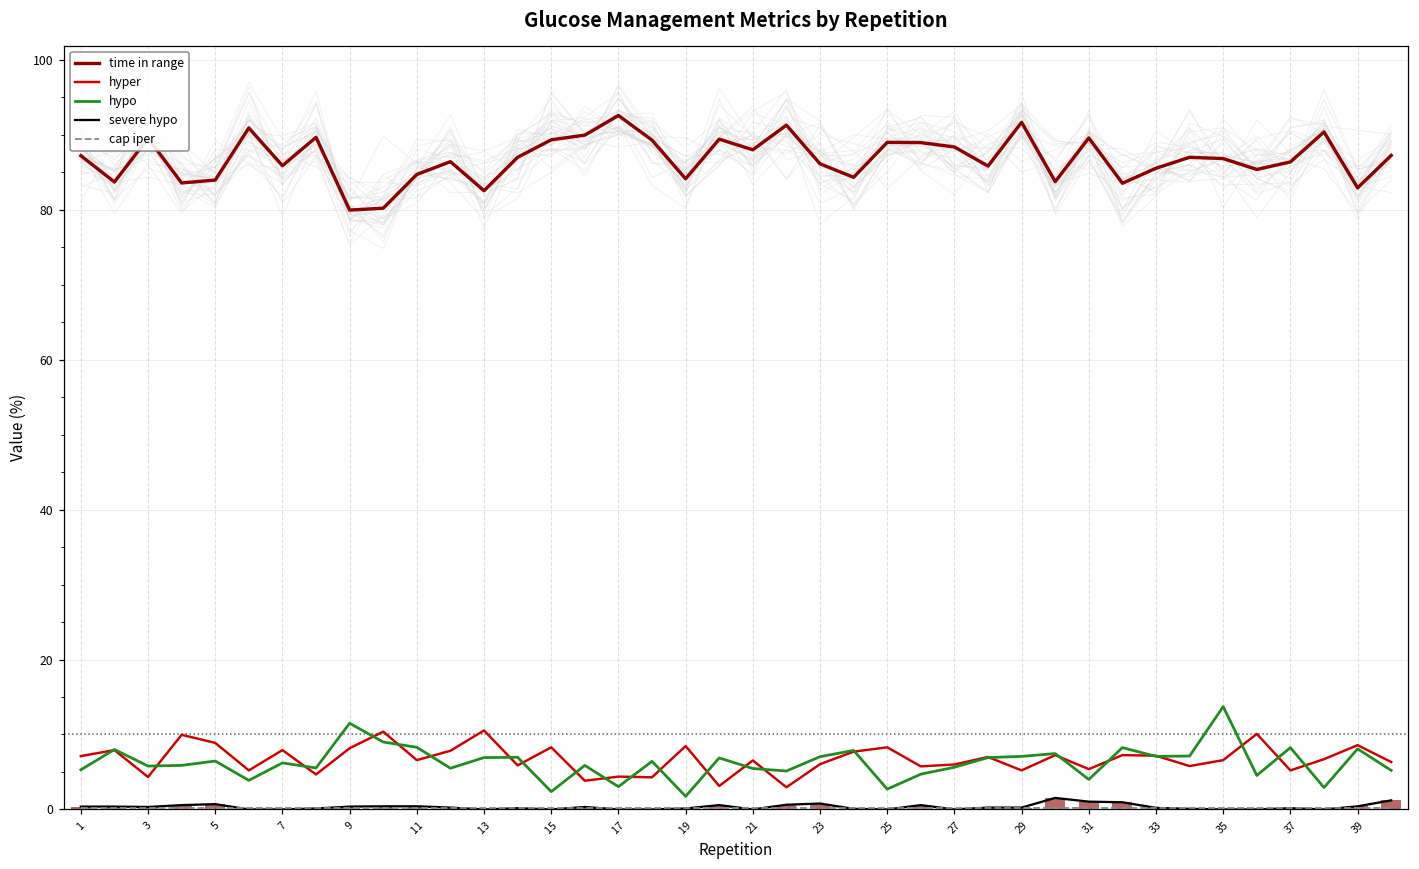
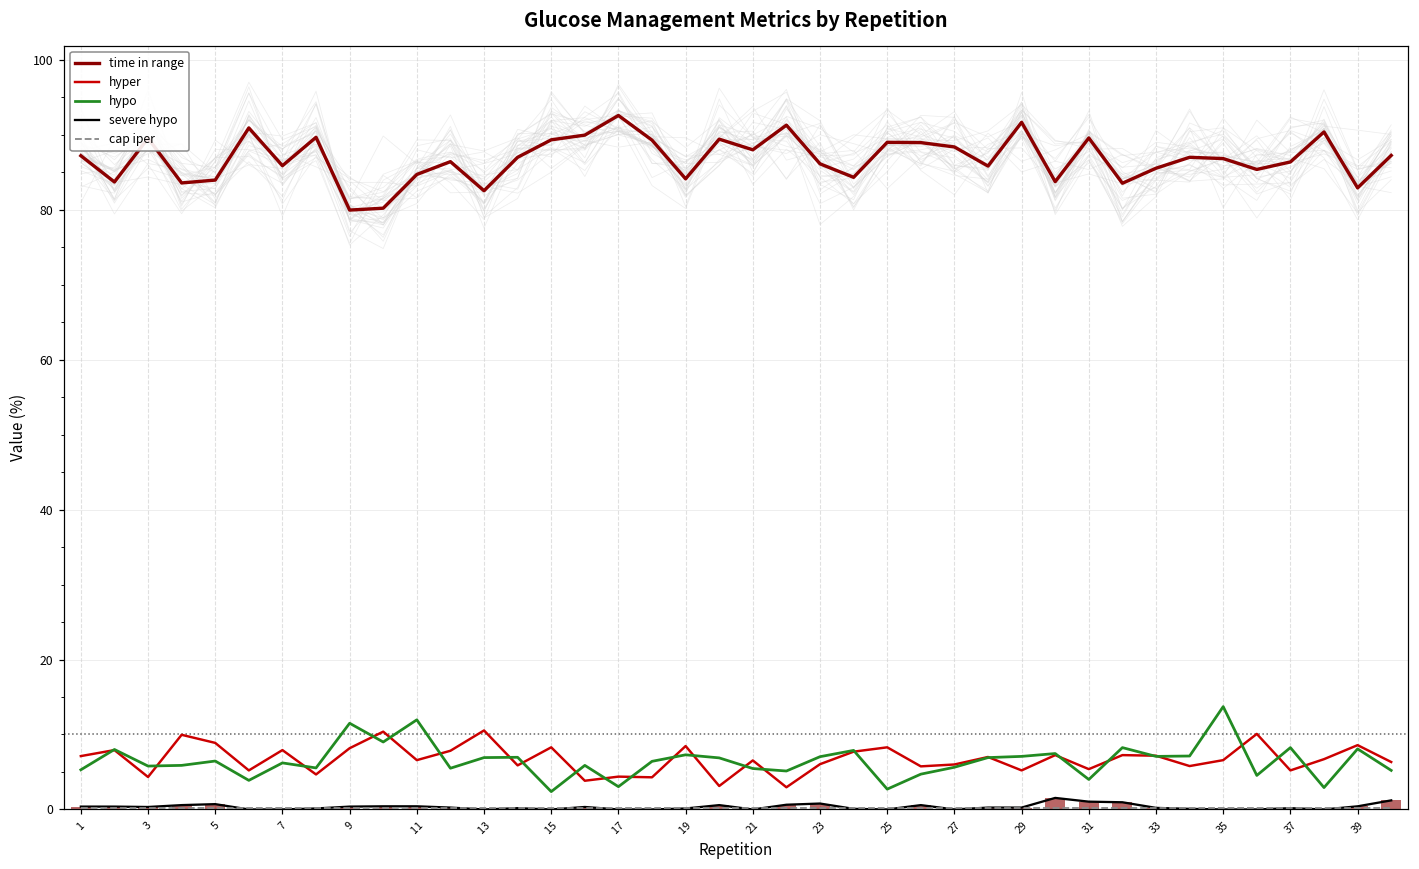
  {
    "hyper": {
      "1": 7,
      "3": 4,
      "5": 9,
      "7": 8,
      "9": 8,
      "11": 7,
      "13": 11,
      "15": 8,
      "17": 4,
      "19": 8,
      "21": 7,
      "23": 6,
      "25": 8,
      "29": 5,
      "31": 5,
      "35": 7,
      "37": 5,
      "39": 9
    },
    "hypo": {
      "1": 5,
      "3": 6,
      "5": 6,
      "7": 6,
      "9": 12,
-     "11": 8,
+     "11": 12,
      "13": 7,
      "15": 2,
      "17": 3,
-     "19": 2,
+     "19": 7,
      "21": 5,
      "23": 7,
      "25": 3,
      "29": 7,
      "31": 4,
      "35": 14,
      "37": 8,
      "39": 8
    },
    "severe hypo": {
      "5": 1,
      "23": 1,
      "31": 1
    },
    "cap iper": {
      "5": 0,
      "23": 0,
      "31": 0
    }
  }
